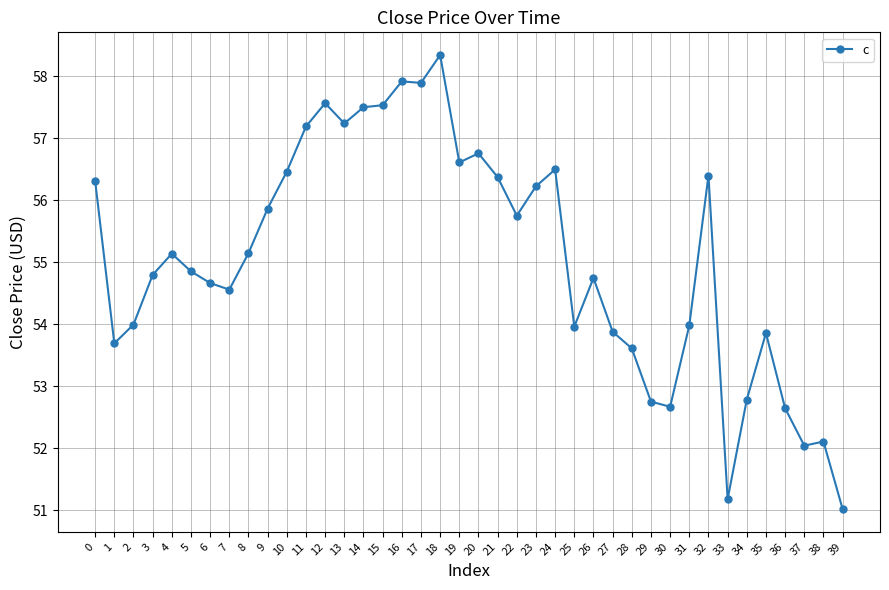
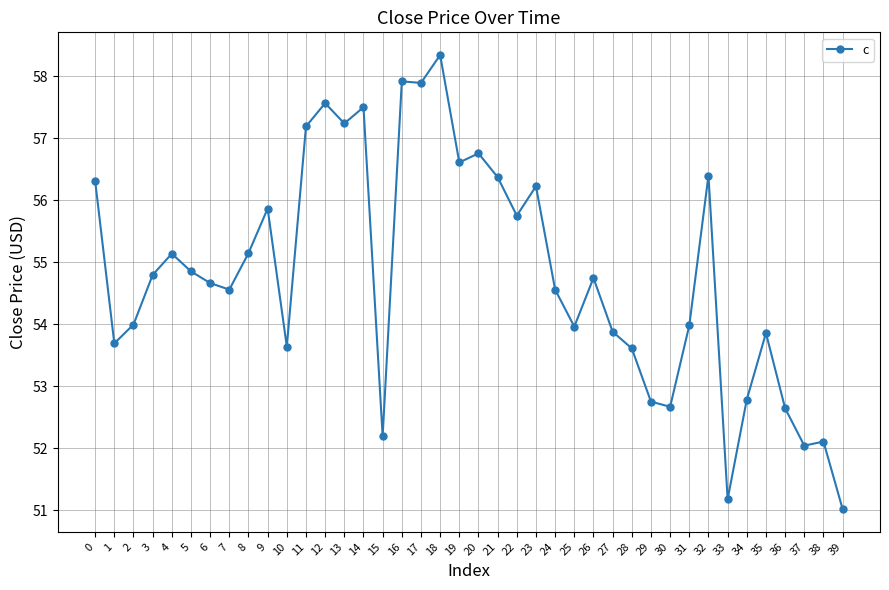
  {
    "0": 56.3,
    "1": 53.7,
    "2": 54.0,
    "3": 54.8,
    "4": 55.1,
    "5": 54.9,
    "6": 54.7,
    "7": 54.6,
    "8": 55.1,
    "9": 55.9,
-   "10": 56.5,
+   "10": 53.6,
    "11": 57.2,
    "12": 57.6,
    "13": 57.2,
    "14": 57.5,
-   "15": 57.5,
+   "15": 52.2,
    "16": 57.9,
    "17": 57.9,
    "18": 58.3,
    "19": 56.6,
    "20": 56.8,
    "21": 56.4,
    "22": 55.8,
    "23": 56.2,
-   "24": 56.5,
+   "24": 54.6,
    "25": 54.0,
    "26": 54.7,
    "27": 53.9,
    "28": 53.6,
    "29": 52.8,
    "30": 52.7,
    "31": 54.0,
    "32": 56.4,
    "33": 51.2,
    "34": 52.8,
    "35": 53.9,
    "36": 52.6,
    "37": 52.0,
    "38": 52.1,
    "39": 51.0
  }
